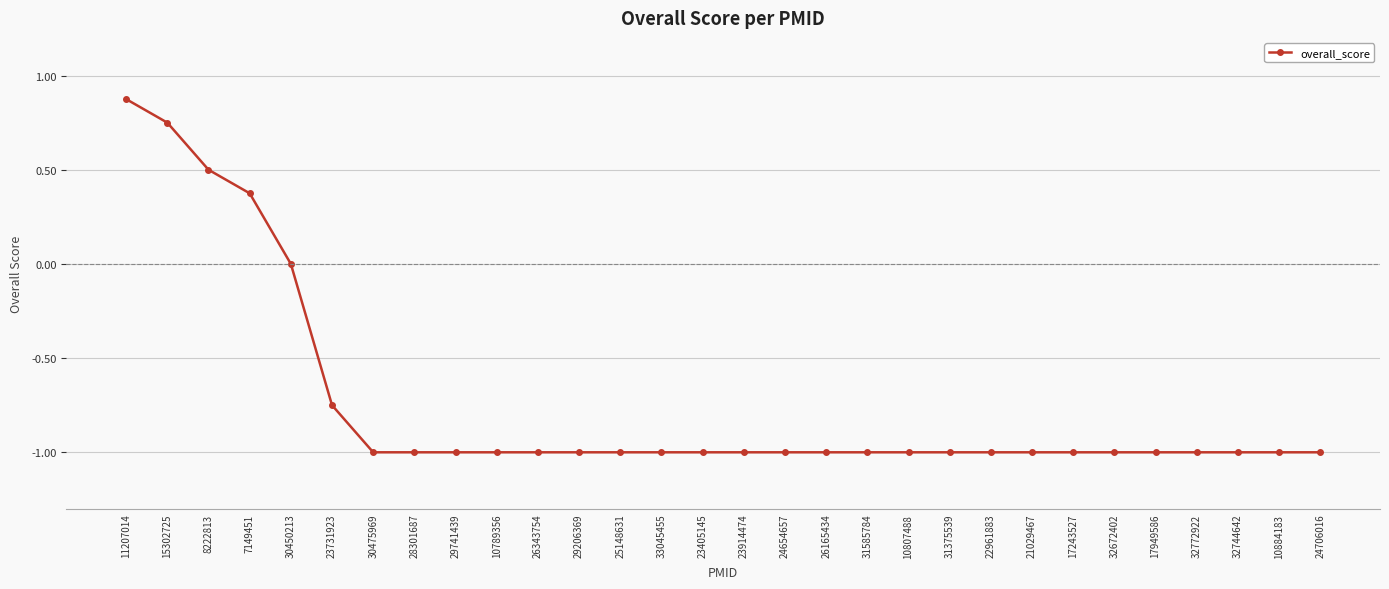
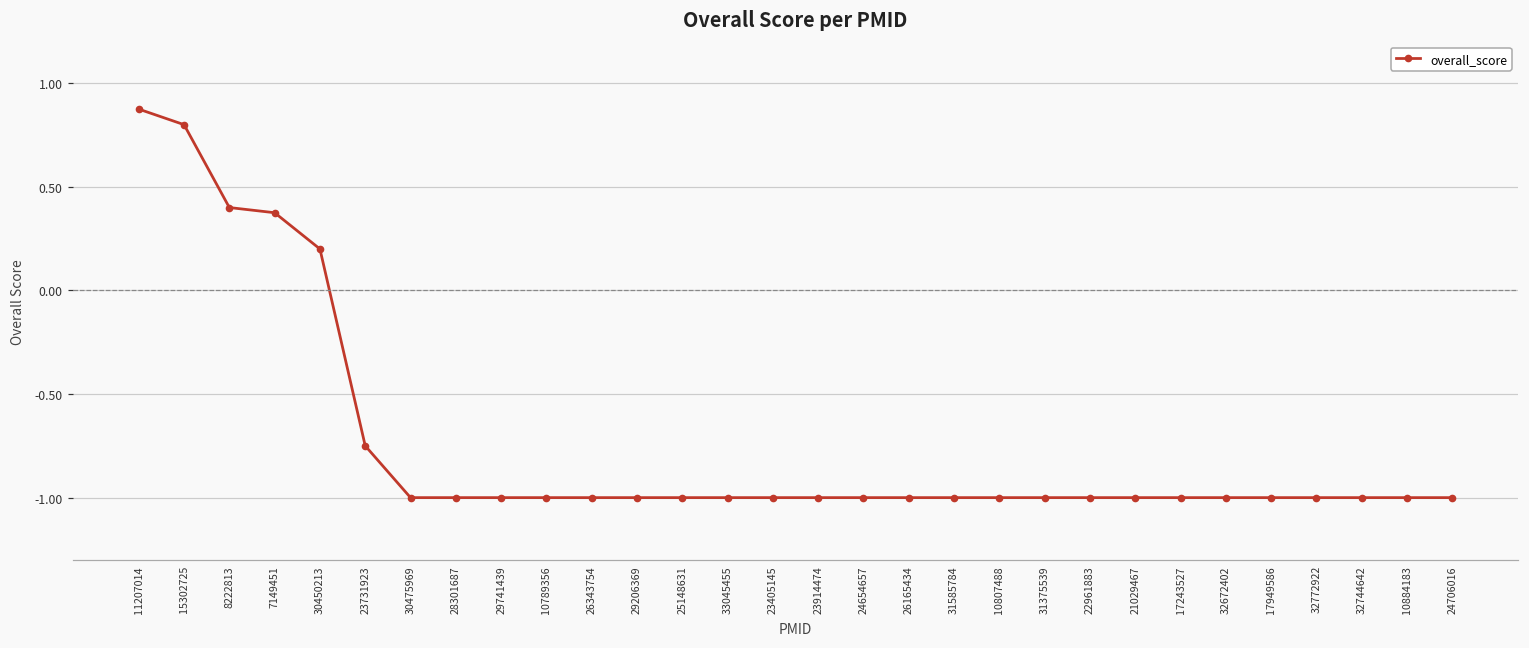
  {
    "11207014": 0.88,
-   "15302725": 0.75,
-   "8222813": 0.5,
+   "15302725": 0.80,
+   "8222813": 0.4,
    "7149451": 0.38,
-   "30450213": 0.0,
+   "30450213": 0.2,
    "23731923": -0.75,
    "30475969": -1.00,
    "28301687": -1.00,
    "29741439": -1.00,
    "10789356": -1.00,
    "26343754": -1.00,
    "29206369": -1.00,
    "25148631": -1.00,
    "33045455": -1.00,
    "23405145": -1.00,
    "23914474": -1.00,
    "24654657": -1.00,
    "26165434": -1.00,
    "31585784": -1.00,
    "10807488": -1.00,
    "31375539": -1.00,
    "22961883": -1.00,
    "21029467": -1.00,
    "17243527": -1.00,
    "32672402": -1.00,
    "17949586": -1.00,
    "32772922": -1.00,
    "32744642": -1.00,
    "10884183": -1.00,
    "24706016": -1.00
  }
